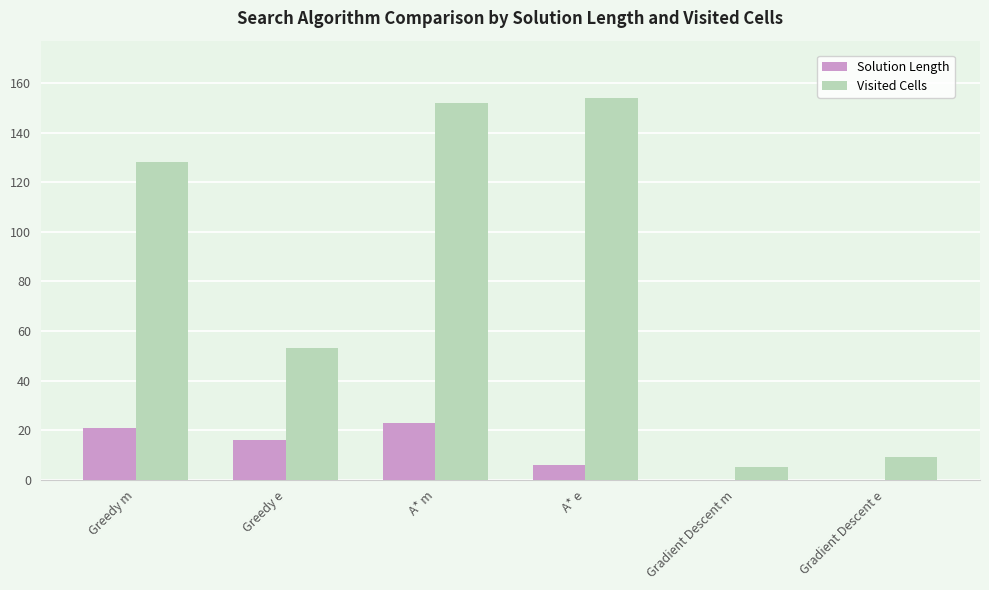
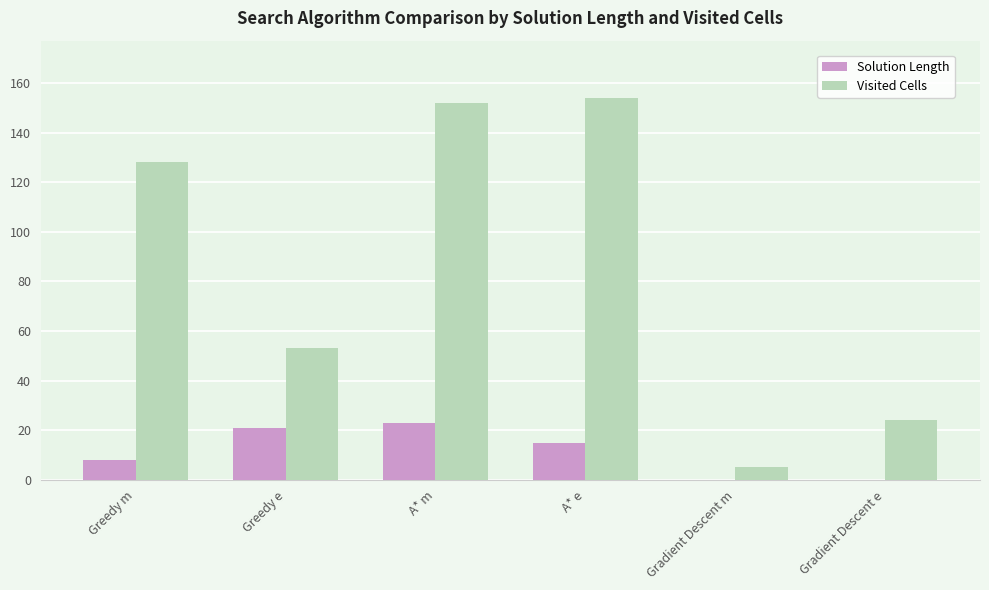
  {
    "Solution Length": {
-     "Greedy m": 21,
-     "Greedy e": 16,
+     "Greedy m": 8,
+     "Greedy e": 21,
      "A* m": 23,
-     "A* e": 6,
+     "A* e": 15,
      "Gradient Descent m": 0,
      "Gradient Descent e": 0
    },
    "Visited Cells": {
      "Greedy m": 128,
      "Greedy e": 53,
      "A* m": 152,
      "A* e": 154,
      "Gradient Descent m": 5,
-     "Gradient Descent e": 9
+     "Gradient Descent e": 24
    }
  }
